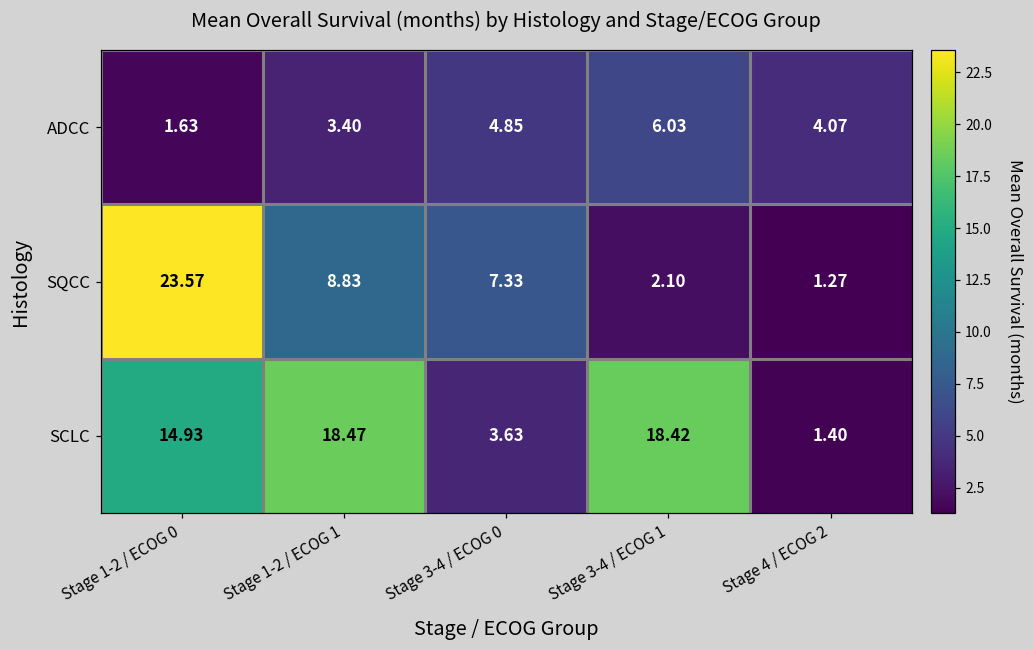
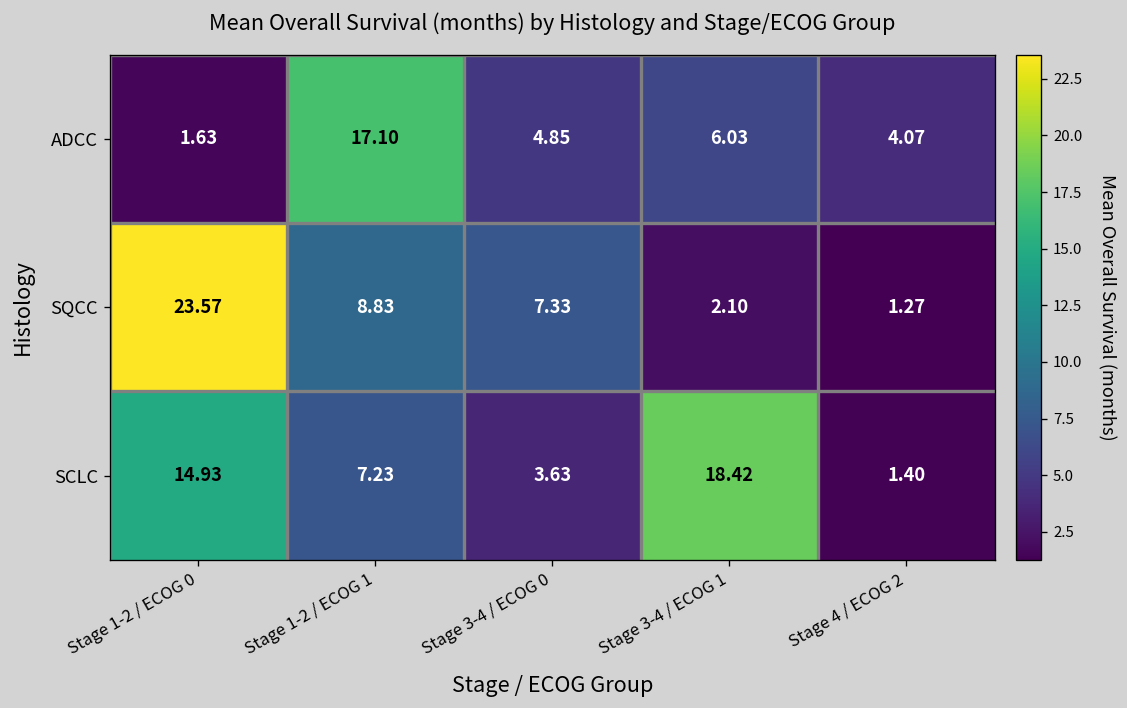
  {
    "ADCC": {
      "Stage 1-2 / ECOG 0": 1.63,
-     "Stage 1-2 / ECOG 1": 3.40,
+     "Stage 1-2 / ECOG 1": 17.10,
      "Stage 3-4 / ECOG 0": 4.85,
      "Stage 3-4 / ECOG 1": 6.03,
      "Stage 4 / ECOG 2": 4.07
    },
    "SQCC": {
      "Stage 1-2 / ECOG 0": 23.57,
      "Stage 1-2 / ECOG 1": 8.83,
      "Stage 3-4 / ECOG 0": 7.33,
      "Stage 3-4 / ECOG 1": 2.10,
      "Stage 4 / ECOG 2": 1.27
    },
    "SCLC": {
      "Stage 1-2 / ECOG 0": 14.93,
-     "Stage 1-2 / ECOG 1": 18.47,
+     "Stage 1-2 / ECOG 1": 7.23,
      "Stage 3-4 / ECOG 0": 3.63,
      "Stage 3-4 / ECOG 1": 18.42,
      "Stage 4 / ECOG 2": 1.40
    }
  }
